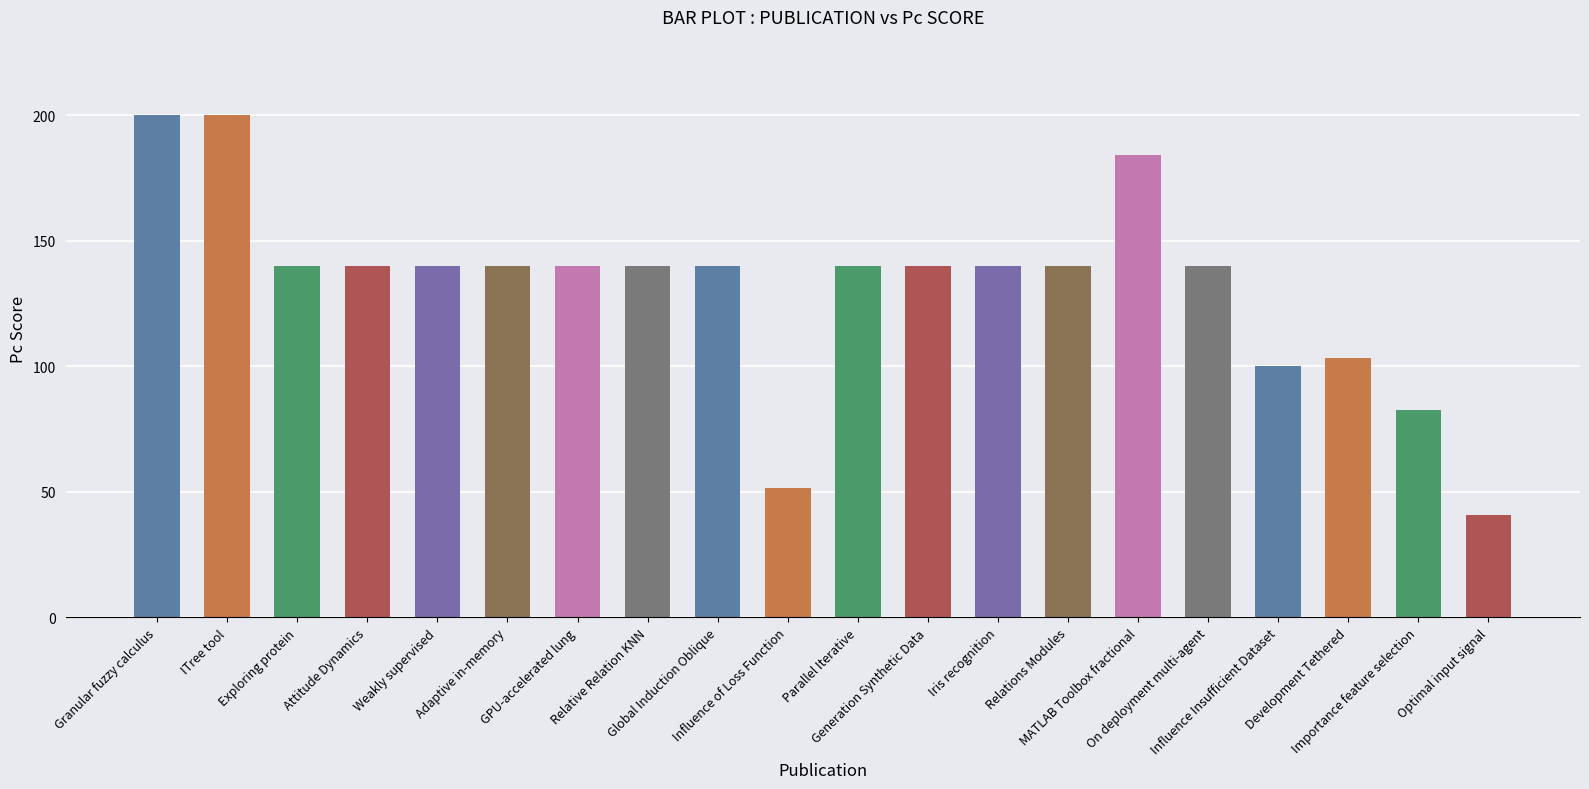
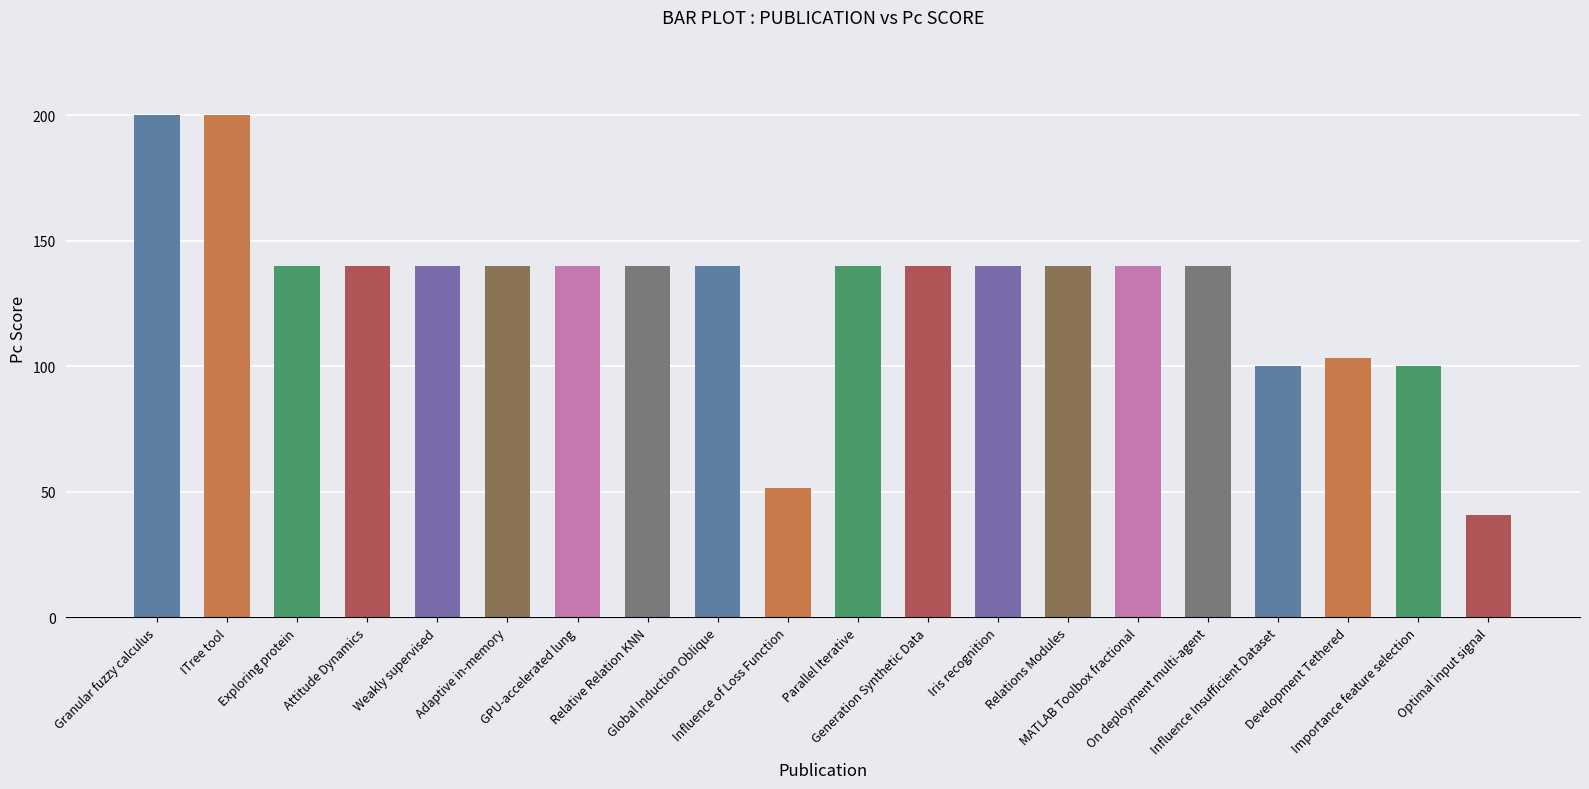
  {
    "Granular fuzzy calculus": 200,
    "ITree tool": 200,
    "Exploring protein": 140,
    "Attitude Dynamics": 140,
    "Weakly supervised": 140,
    "Adaptive in-memory": 140,
    "GPU-accelerated lung": 140,
    "Relative Relation KNN": 140,
    "Global Induction Oblique": 140,
    "Influence of Loss Function": 52,
    "Parallel Iterative": 140,
    "Generation Synthetic Data": 140,
    "Iris recognition": 140,
    "Relations Modules": 140,
-   "MATLAB Toolbox fractional": 184,
+   "MATLAB Toolbox fractional": 140,
    "On deployment multi-agent": 140,
    "Influence Insufficient Dataset": 100,
    "Development Tethered": 103,
-   "Importance feature selection": 83,
+   "Importance feature selection": 100,
    "Optimal input signal": 41
  }
